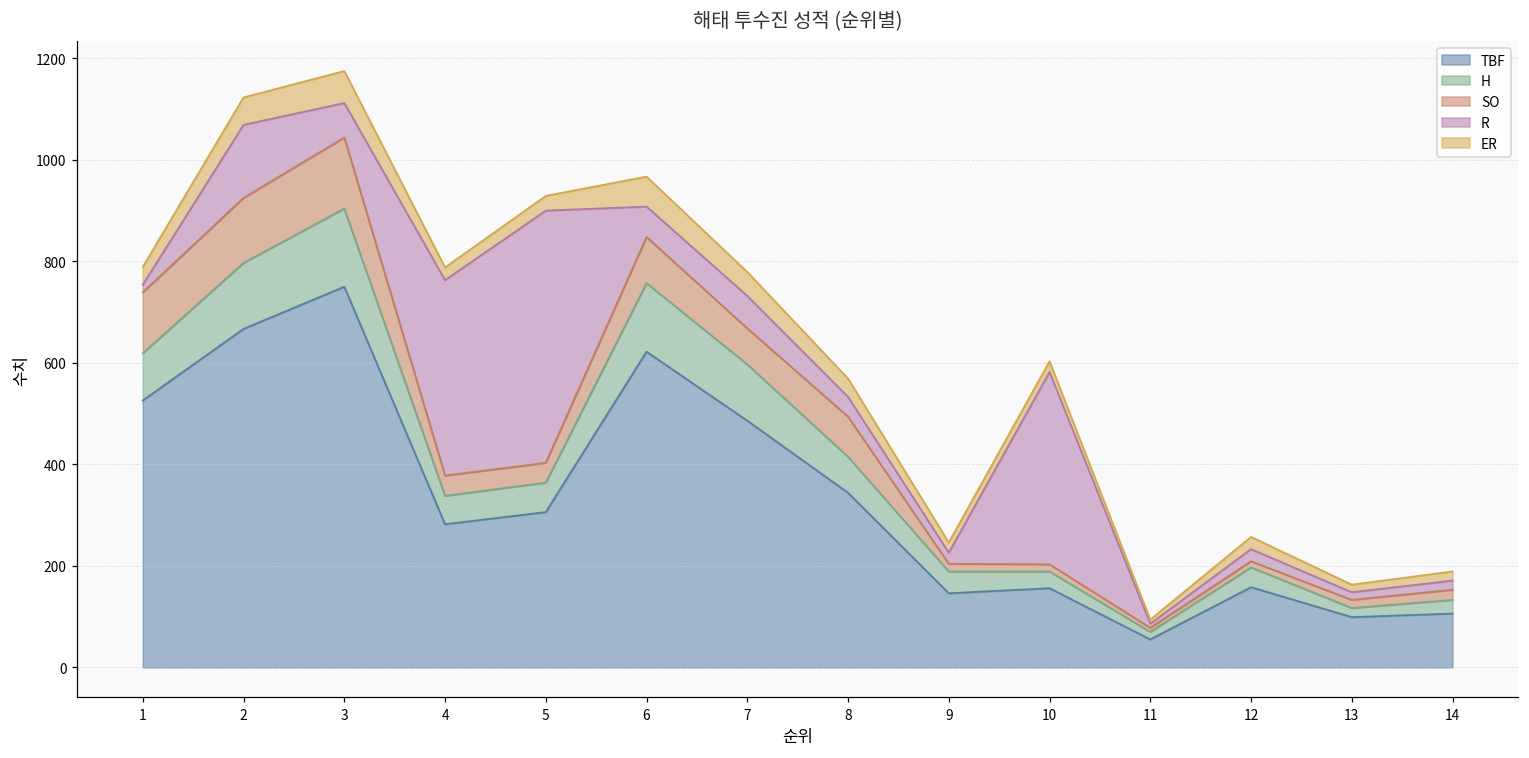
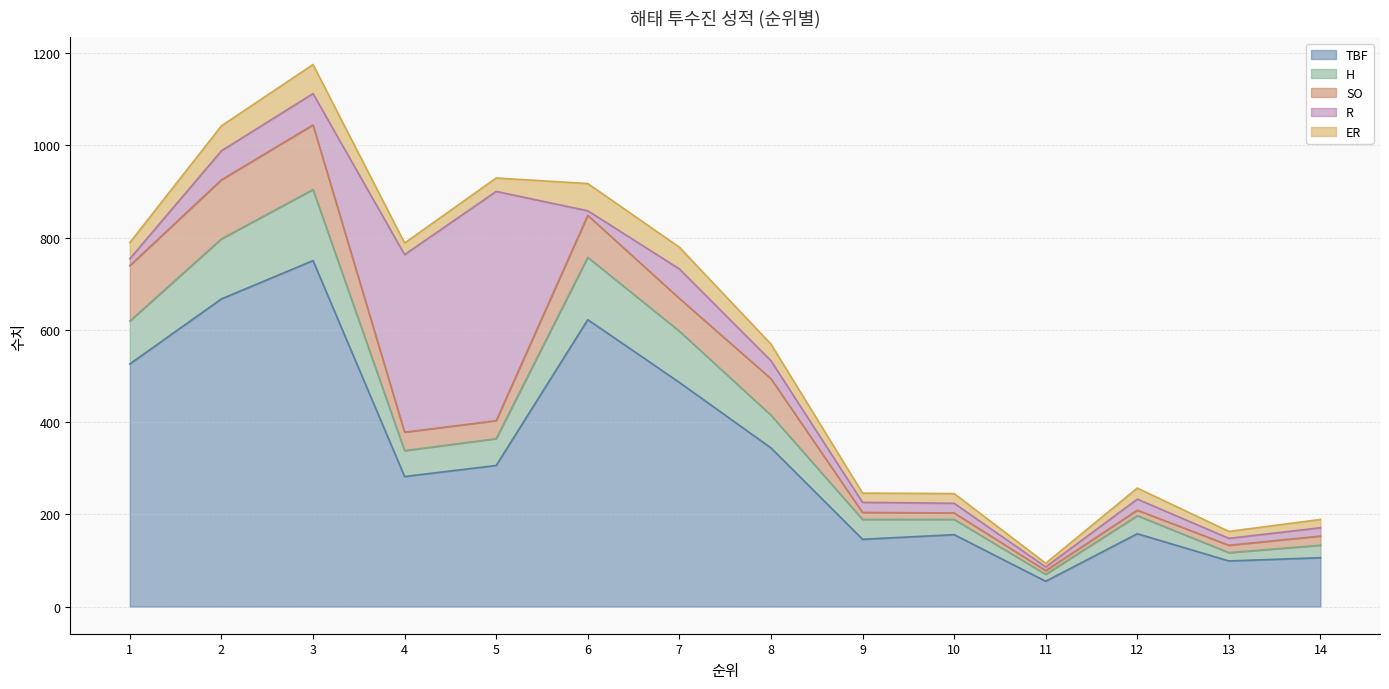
  {
    "R": {
      "1": 20,
-     "2": 140,
+     "2": 60,
      "3": 70,
      "4": 390,
      "5": 500,
-     "6": 60,
+     "6": 10,
      "7": 60,
      "8": 40,
      "9": 20,
-     "10": 380,
+     "10": 20,
      "11": 10,
      "12": 20,
      "13": 20,
      "14": 20
    }
  }
